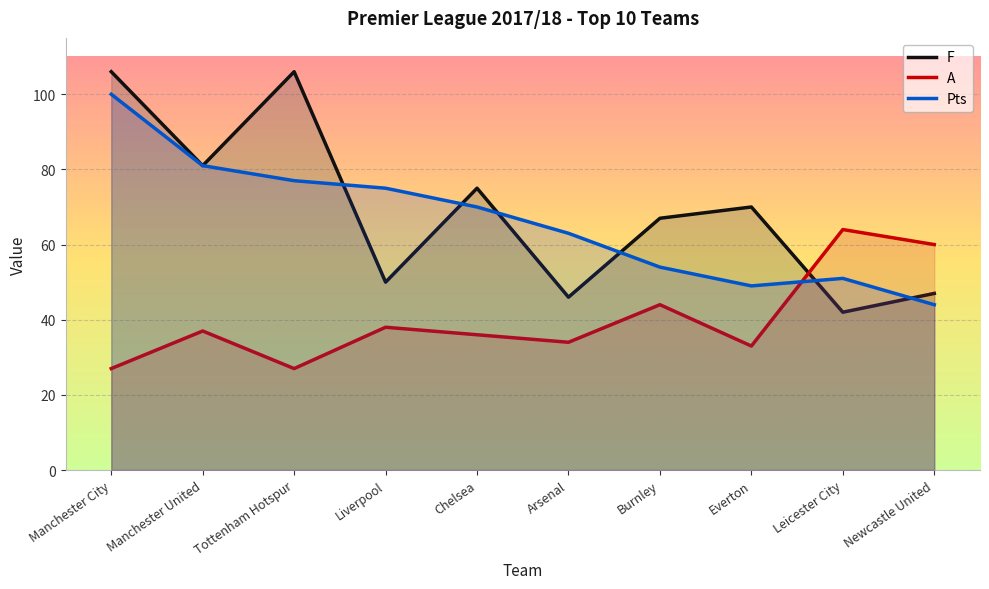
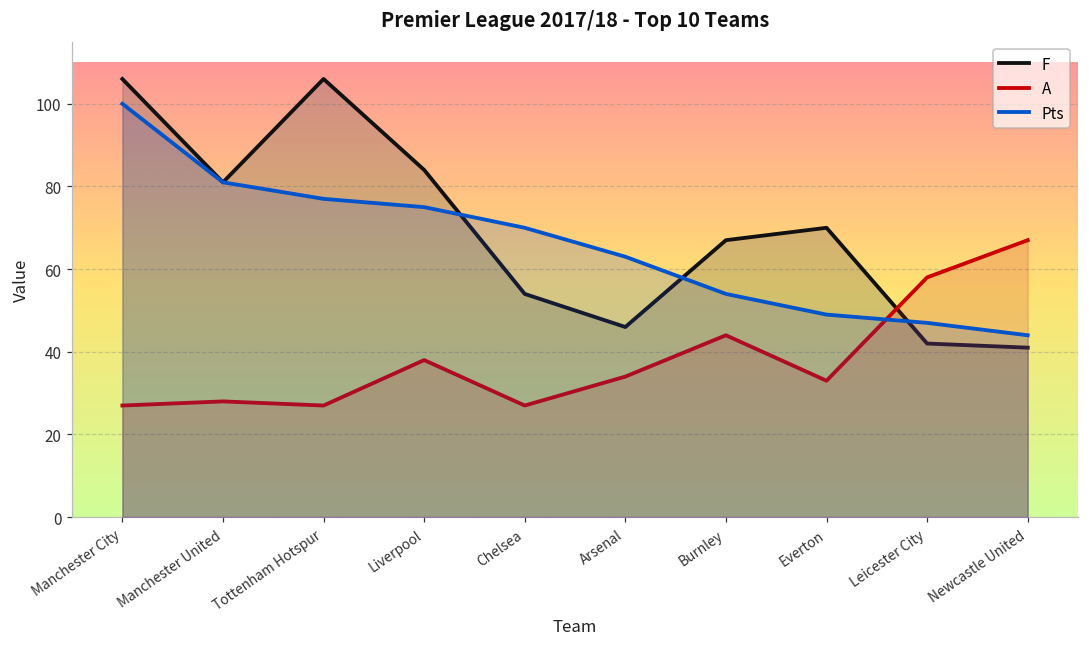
  {
    "F": {
      "Manchester City": 106,
      "Tottenham Hotspur": 106,
-     "Liverpool": 50,
-     "Chelsea": 75,
+     "Liverpool": 84,
+     "Chelsea": 54,
      "Arsenal": 46,
      "Burnley": 67,
      "Everton": 70,
      "Leicester City": 42,
-     "Newcastle United": 47
+     "Newcastle United": 41
    },
    "A": {
      "Manchester City": 27,
-     "Manchester United": 37,
+     "Manchester United": 28,
      "Tottenham Hotspur": 27,
      "Liverpool": 38,
-     "Chelsea": 36,
+     "Chelsea": 27,
      "Arsenal": 34,
      "Burnley": 44,
      "Everton": 33,
-     "Leicester City": 64,
-     "Newcastle United": 60
+     "Leicester City": 58,
+     "Newcastle United": 67
    },
    "Pts": {
      "Manchester City": 100,
      "Tottenham Hotspur": 77,
      "Liverpool": 75,
      "Chelsea": 70,
      "Arsenal": 63,
      "Burnley": 54,
      "Everton": 49,
-     "Leicester City": 51,
+     "Leicester City": 47,
      "Newcastle United": 44
    }
  }
